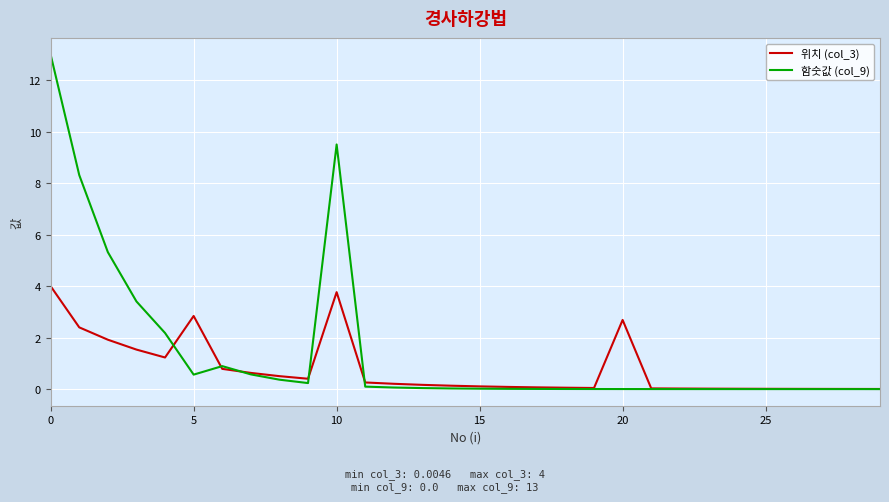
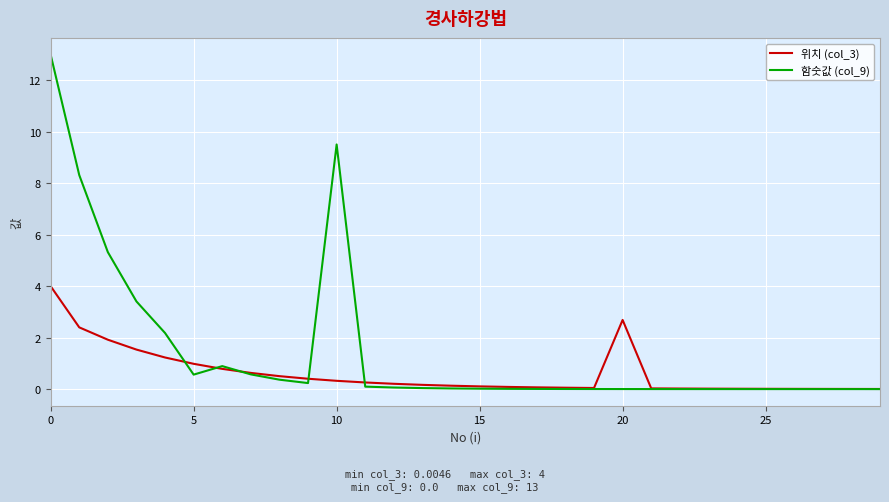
  {
    "위치 (col_3)": {
      "0": 4.0,
-     "5": 2.8,
-     "10": 3.8,
+     "5": 1.0,
+     "10": 0.3,
      "20": 2.7
    },
    "함숫값 (col_9)": {
      "0": 13.0,
      "5": 0.6,
      "10": 9.5,
      "20": 0.0
    }
  }
